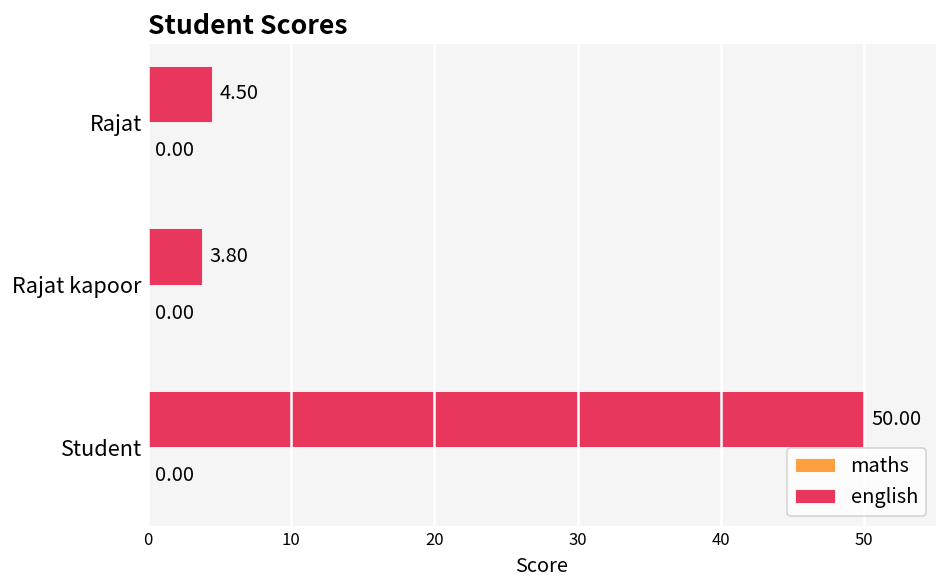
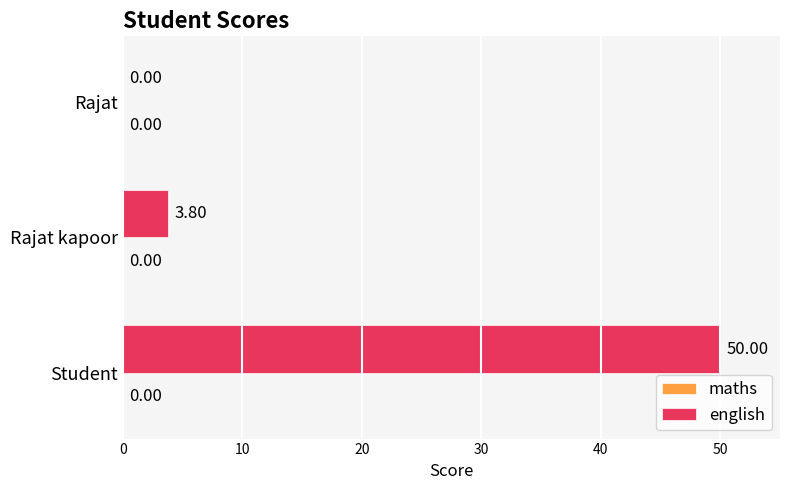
  {
    "maths": {
      "Rajat": 0.00,
      "Rajat kapoor": 0.00,
      "Student": 0.00
    },
    "english": {
-     "Rajat": 4.50,
+     "Rajat": 0.00,
      "Rajat kapoor": 3.80,
      "Student": 50.00
    }
  }
